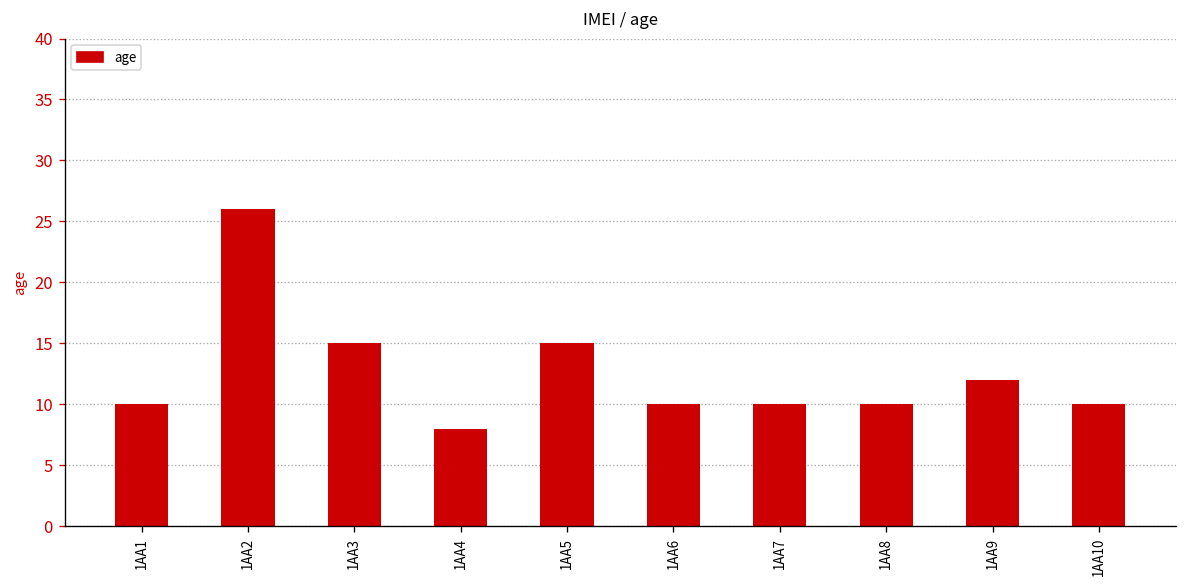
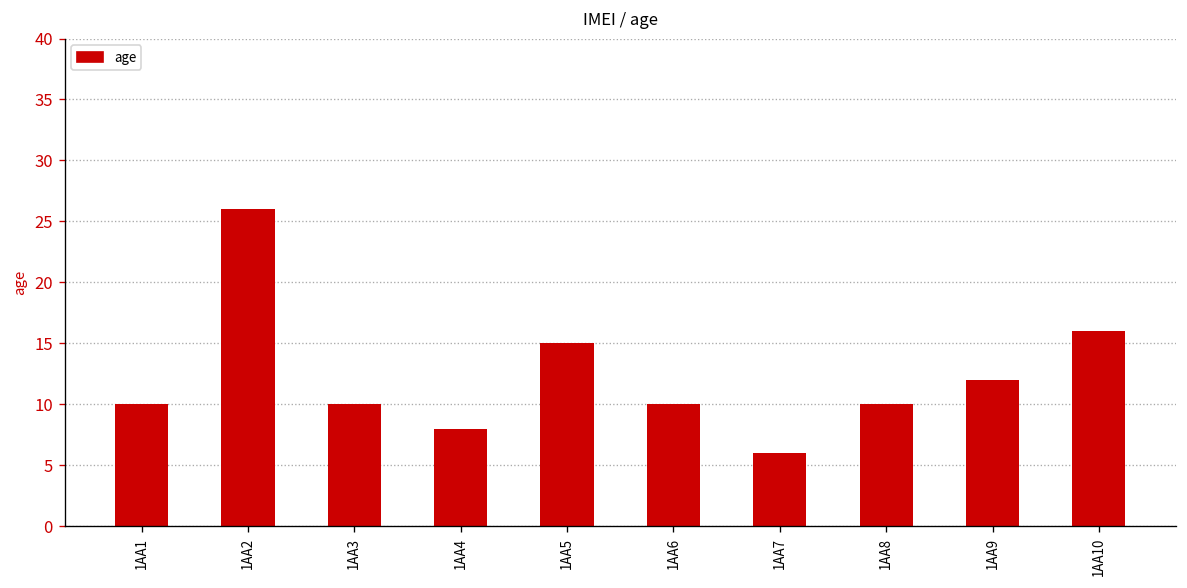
  {
    "1AA1": 10,
    "1AA2": 26,
-   "1AA3": 15,
+   "1AA3": 10,
    "1AA4": 8,
    "1AA5": 15,
    "1AA6": 10,
-   "1AA7": 10,
+   "1AA7": 6,
    "1AA8": 10,
    "1AA9": 12,
-   "1AA10": 10
+   "1AA10": 16
  }
